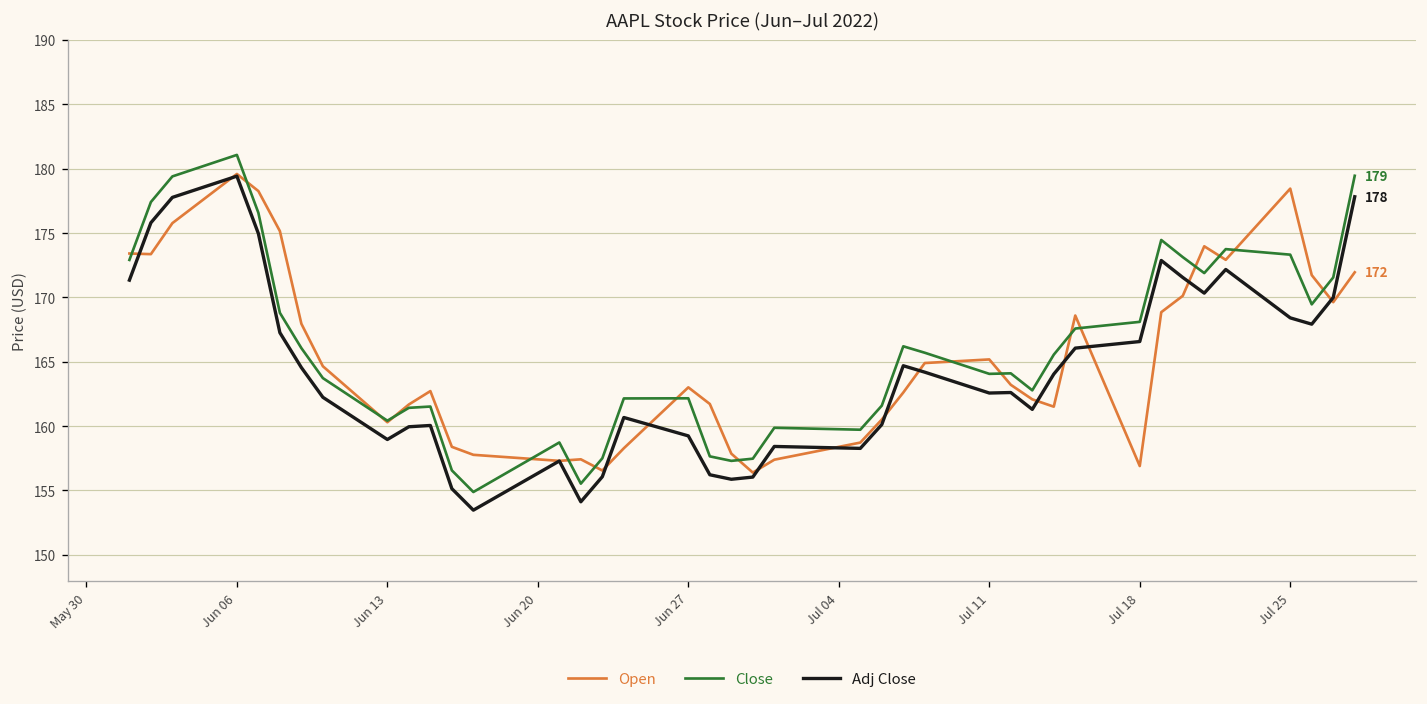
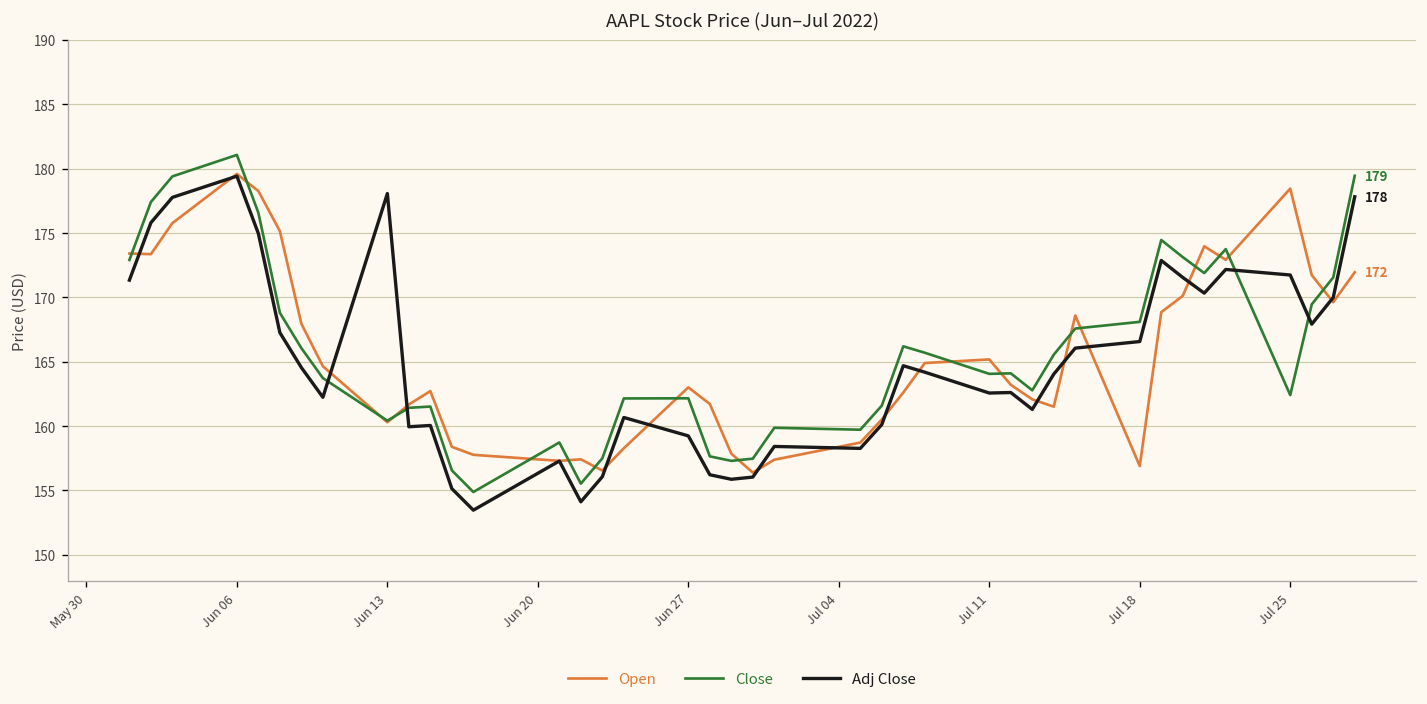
  {
    "Open": {
      "Jun 27": 163.0,
      "Jul 11": 165.2,
      "Jul 18": 156.9,
      "Jul 25": 178.5
    },
    "Close": {
      "Jun 06": 181.1,
      "Jun 27": 162.2,
      "Jul 11": 164.1,
      "Jul 18": 168.1,
-     "Jul 25": 173.3
+     "Jul 25": 162.4
    },
    "Adj Close": {
-     "Jun 13": 159.0,
+     "Jun 13": 178.1,
      "Jun 27": 159.2,
      "Jul 11": 162.6,
      "Jul 18": 166.6,
-     "Jul 25": 168.4
+     "Jul 25": 171.7
    }
  }
